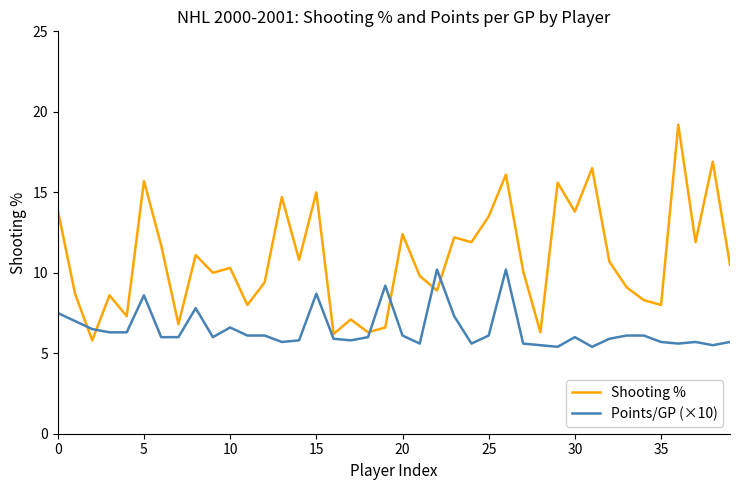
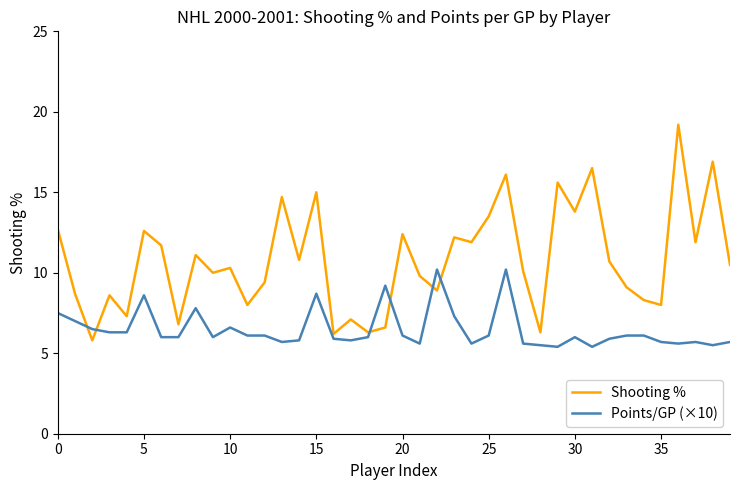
  {
    "Shooting %": {
-     "0": 13.9,
-     "5": 15.7,
+     "0": 12.7,
+     "5": 12.6,
      "10": 10.3,
      "15": 15.0,
      "20": 12.4,
      "25": 13.5,
      "30": 13.8,
      "35": 8.0
    },
    "Points/GP (×10)": {
      "0": 7.5,
      "5": 8.6,
      "10": 6.6,
      "15": 8.7,
      "20": 6.1,
      "25": 6.1,
      "30": 6.0,
      "35": 5.7
    }
  }
